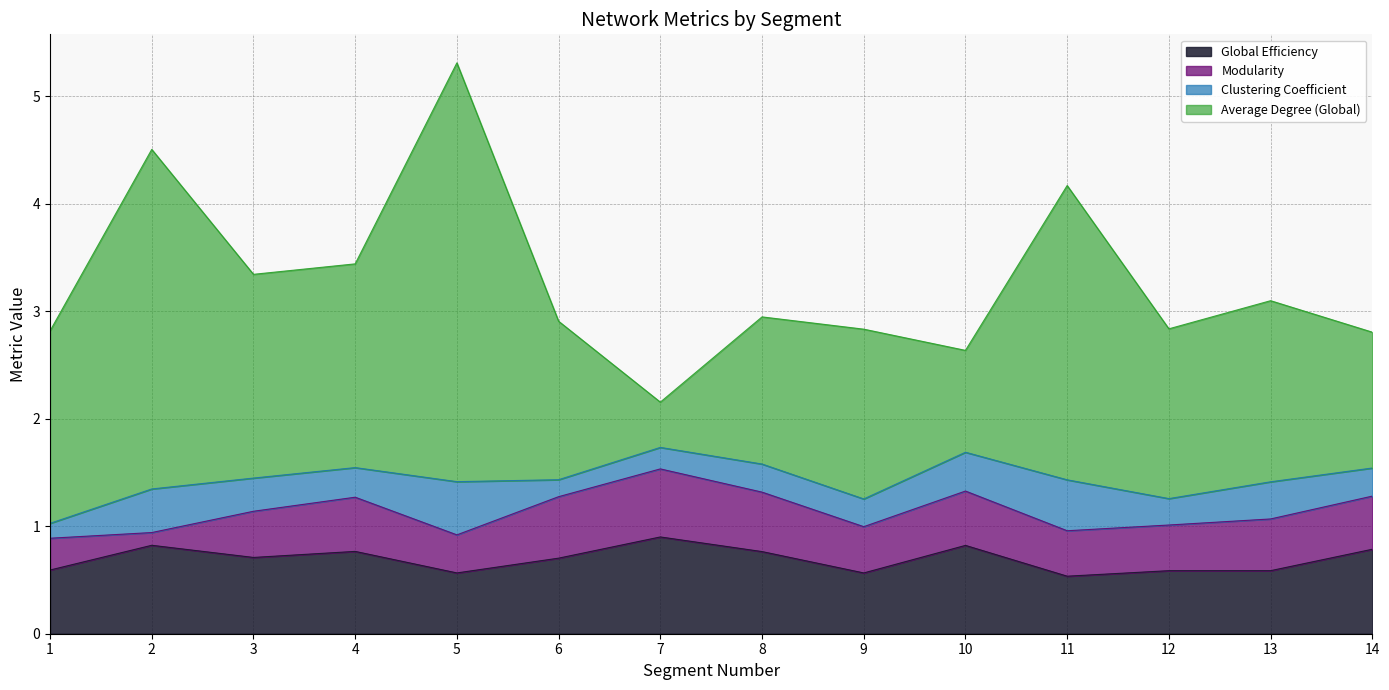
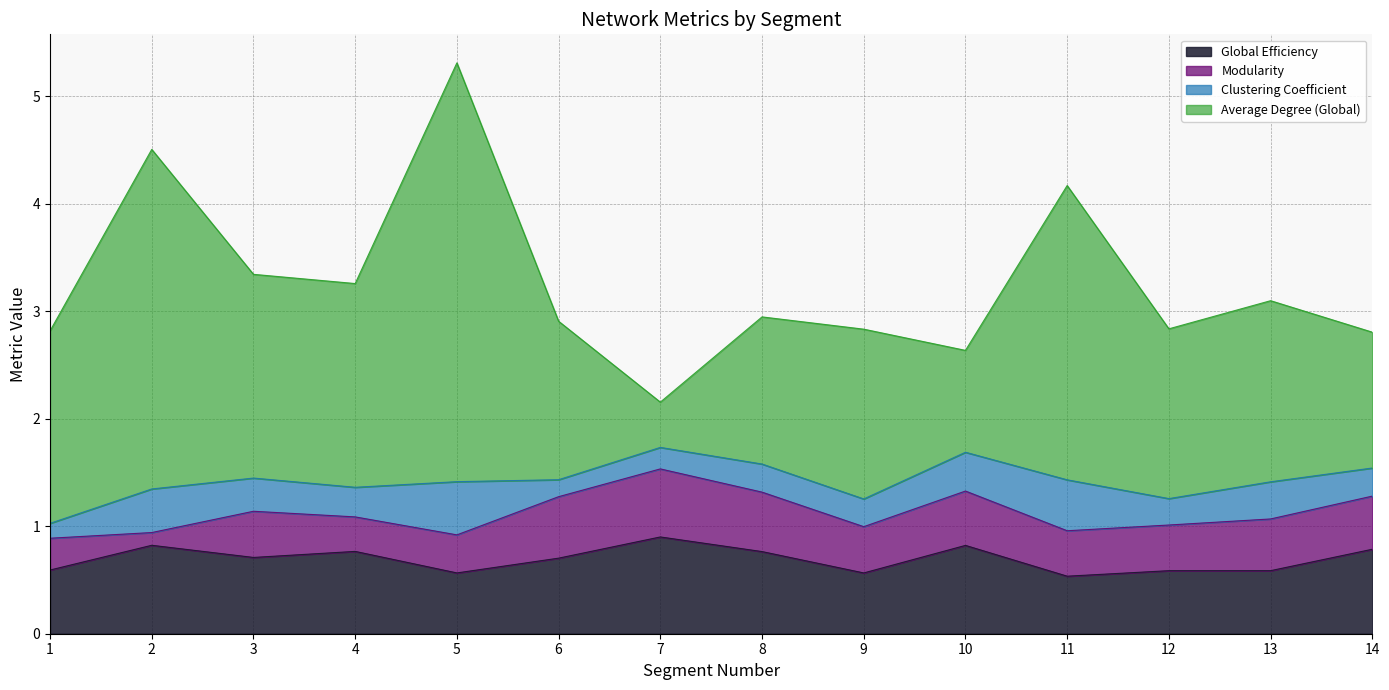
  {
    "Global Efficiency": {
      "1": 0.59,
      "2": 0.82,
      "3": 0.71,
      "4": 0.77,
      "5": 0.57,
      "6": 0.70,
      "7": 0.90,
      "8": 0.76,
      "9": 0.57,
      "10": 0.82,
      "11": 0.53,
      "12": 0.59,
      "13": 0.59,
      "14": 0.79
    },
    "Modularity": {
      "1": 0.30,
      "2": 0.12,
      "3": 0.43,
-     "4": 0.50,
+     "4": 0.32,
      "5": 0.35,
      "6": 0.57,
      "7": 0.63,
      "8": 0.55,
      "9": 0.43,
      "10": 0.51,
      "11": 0.42,
      "12": 0.42,
      "13": 0.48,
      "14": 0.49
    },
    "Clustering Coefficient": {
      "1": 0.14,
      "2": 0.41,
      "3": 0.31,
      "4": 0.28,
      "5": 0.49,
      "6": 0.16,
      "7": 0.20,
      "8": 0.26,
      "9": 0.26,
      "10": 0.36,
      "11": 0.47,
      "12": 0.25,
      "13": 0.35,
      "14": 0.26
    },
    "Average Degree (Global)": {
      "1": 1.79,
      "2": 3.16,
      "3": 1.89,
      "4": 1.89,
      "5": 3.89,
      "6": 1.47,
      "7": 0.42,
      "8": 1.37,
      "9": 1.58,
      "10": 0.95,
      "11": 2.74,
      "12": 1.58,
      "13": 1.68,
      "14": 1.26
    }
  }
